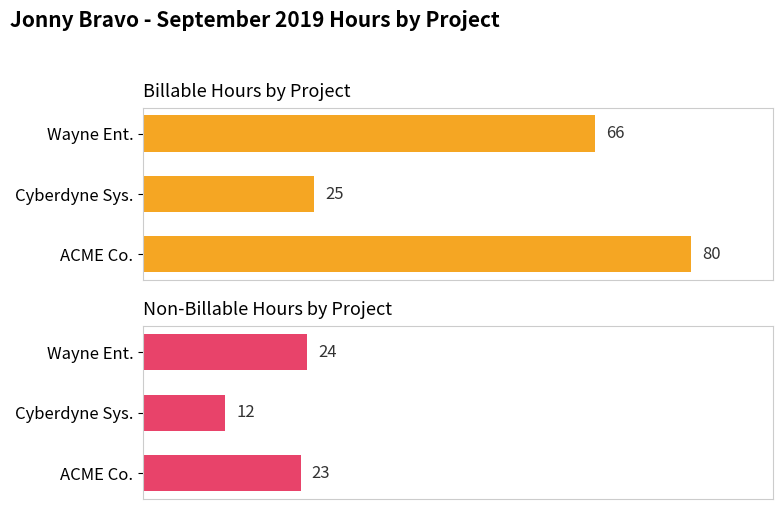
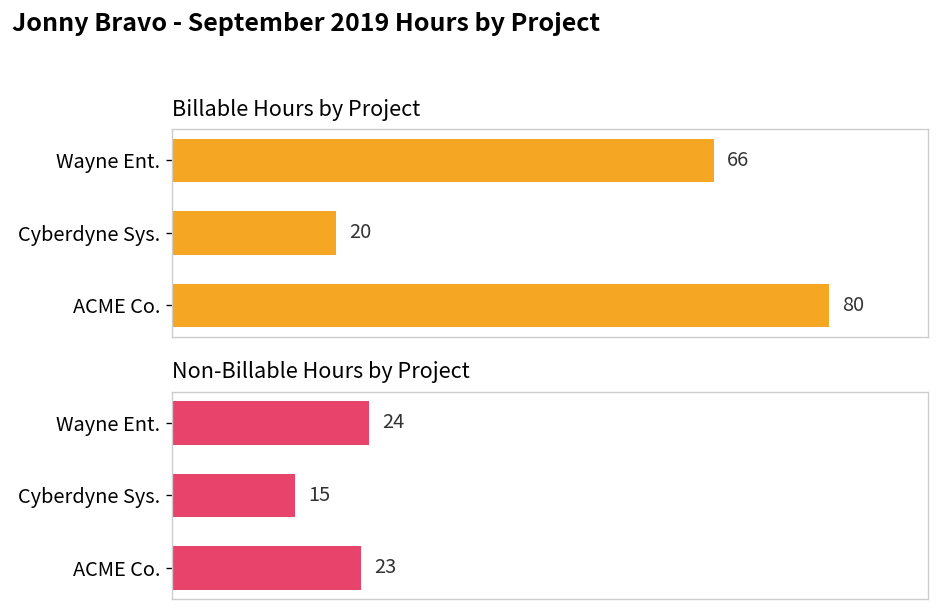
  {
    "Billable Hours by Project": {
      "Wayne Ent.": 66,
-     "Cyberdyne Sys.": 25,
+     "Cyberdyne Sys.": 20,
      "ACME Co.": 80
    },
    "Non-Billable Hours by Project": {
      "Wayne Ent.": 24,
-     "Cyberdyne Sys.": 12,
+     "Cyberdyne Sys.": 15,
      "ACME Co.": 23
    }
  }
